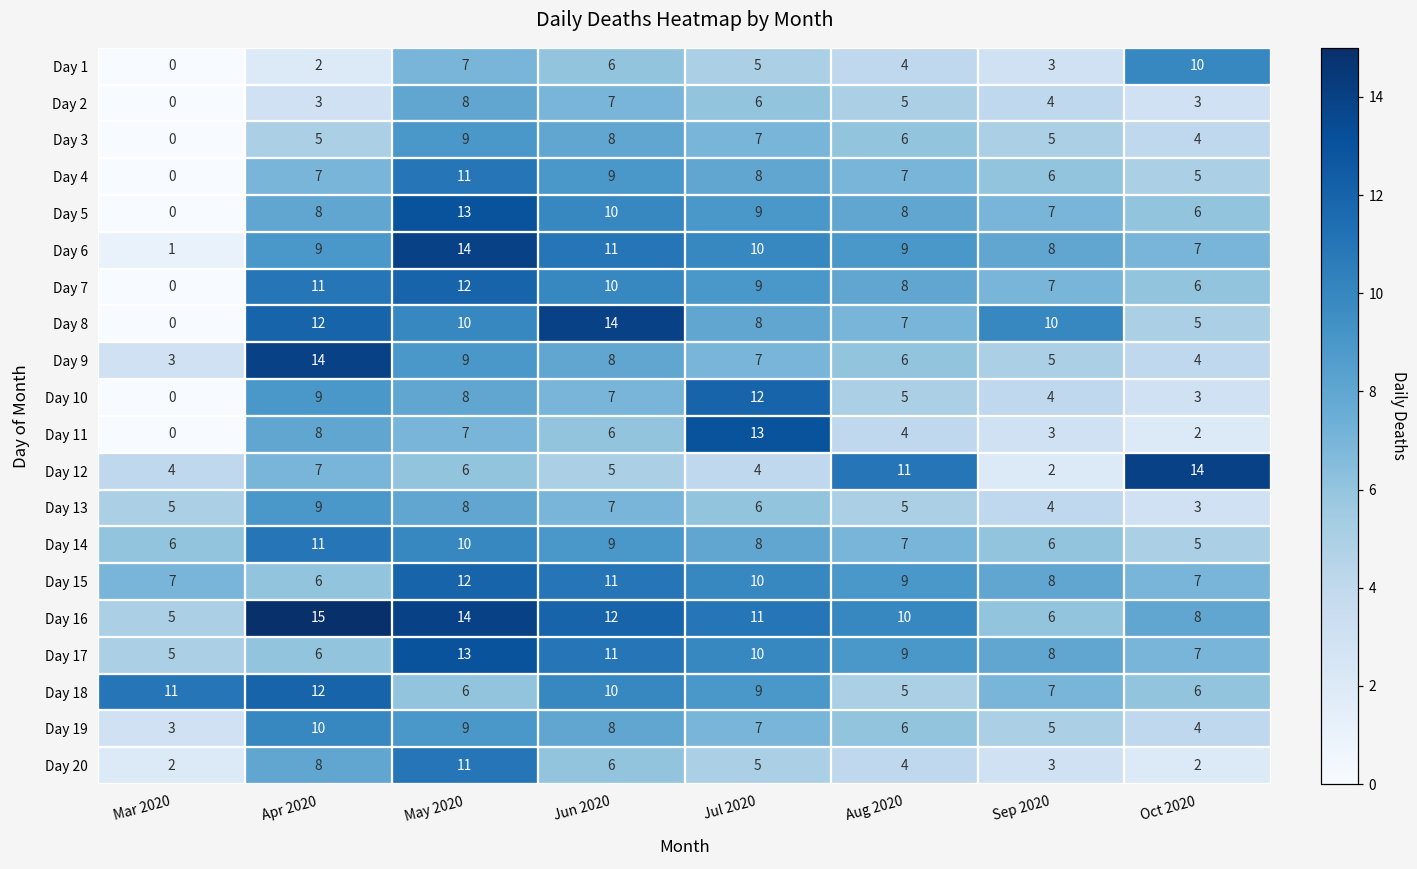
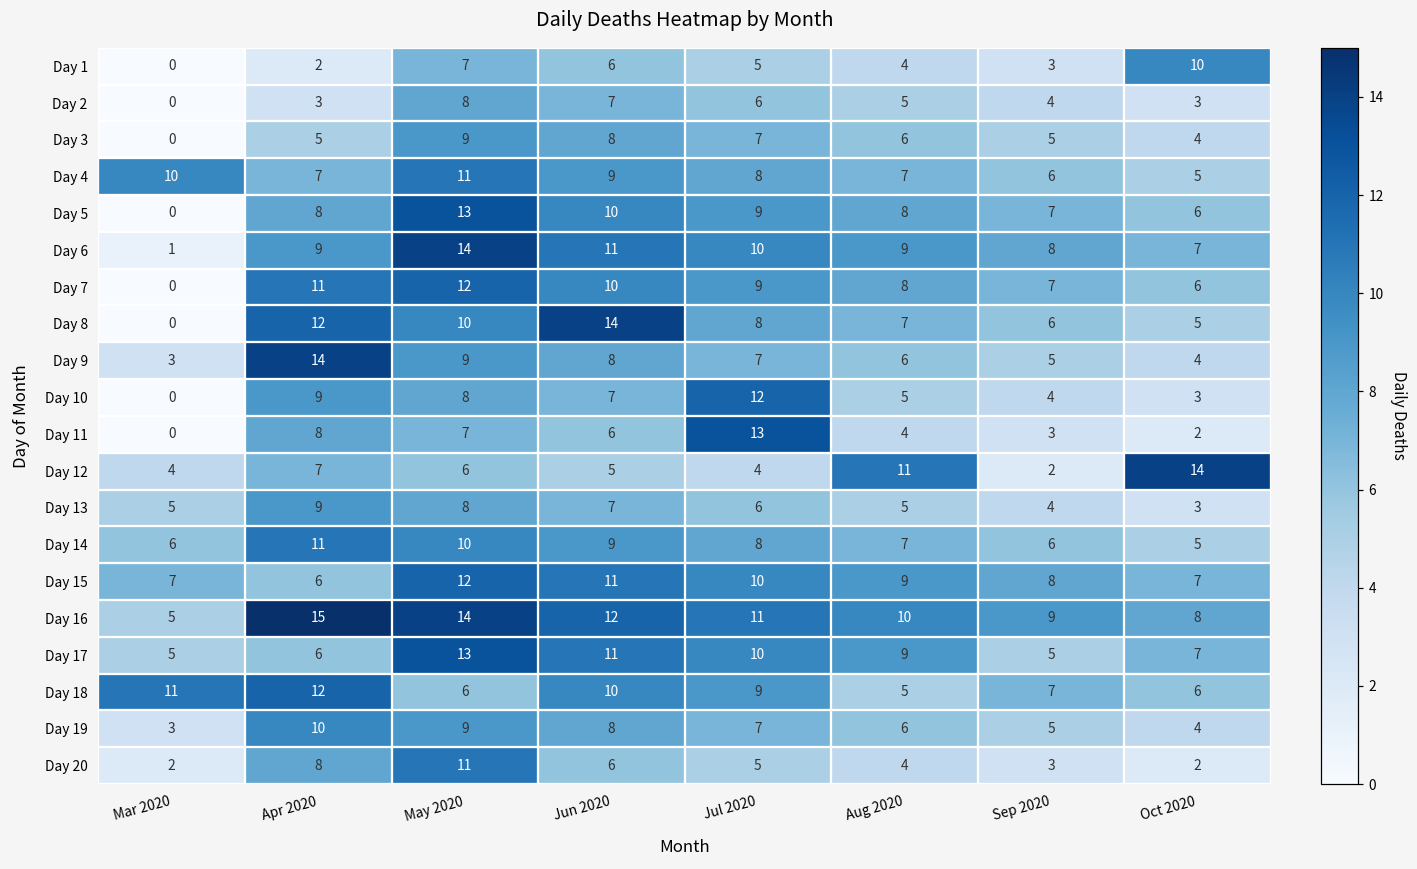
  {
    "Day 1": {
      "Mar 2020": 0,
      "Apr 2020": 2,
      "May 2020": 7,
      "Jun 2020": 6,
      "Jul 2020": 5,
      "Aug 2020": 4,
      "Sep 2020": 3,
      "Oct 2020": 10
    },
    "Day 2": {
      "Mar 2020": 0,
      "Apr 2020": 3,
      "May 2020": 8,
      "Jun 2020": 7,
      "Jul 2020": 6,
      "Aug 2020": 5,
      "Sep 2020": 4,
      "Oct 2020": 3
    },
    "Day 3": {
      "Mar 2020": 0,
      "Apr 2020": 5,
      "May 2020": 9,
      "Jun 2020": 8,
      "Jul 2020": 7,
      "Aug 2020": 6,
      "Sep 2020": 5,
      "Oct 2020": 4
    },
    "Day 4": {
-     "Mar 2020": 0,
+     "Mar 2020": 10,
      "Apr 2020": 7,
      "May 2020": 11,
      "Jun 2020": 9,
      "Jul 2020": 8,
      "Aug 2020": 7,
      "Sep 2020": 6,
      "Oct 2020": 5
    },
    "Day 5": {
      "Mar 2020": 0,
      "Apr 2020": 8,
      "May 2020": 13,
      "Jun 2020": 10,
      "Jul 2020": 9,
      "Aug 2020": 8,
      "Sep 2020": 7,
      "Oct 2020": 6
    },
    "Day 6": {
      "Mar 2020": 1,
      "Apr 2020": 9,
      "May 2020": 14,
      "Jun 2020": 11,
      "Jul 2020": 10,
      "Aug 2020": 9,
      "Sep 2020": 8,
      "Oct 2020": 7
    },
    "Day 7": {
      "Mar 2020": 0,
      "Apr 2020": 11,
      "May 2020": 12,
      "Jun 2020": 10,
      "Jul 2020": 9,
      "Aug 2020": 8,
      "Sep 2020": 7,
      "Oct 2020": 6
    },
    "Day 8": {
      "Mar 2020": 0,
      "Apr 2020": 12,
      "May 2020": 10,
      "Jun 2020": 14,
      "Jul 2020": 8,
      "Aug 2020": 7,
-     "Sep 2020": 10,
+     "Sep 2020": 6,
      "Oct 2020": 5
    },
    "Day 9": {
      "Mar 2020": 3,
      "Apr 2020": 14,
      "May 2020": 9,
      "Jun 2020": 8,
      "Jul 2020": 7,
      "Aug 2020": 6,
      "Sep 2020": 5,
      "Oct 2020": 4
    },
    "Day 10": {
      "Mar 2020": 0,
      "Apr 2020": 9,
      "May 2020": 8,
      "Jun 2020": 7,
      "Jul 2020": 12,
      "Aug 2020": 5,
      "Sep 2020": 4,
      "Oct 2020": 3
    },
    "Day 11": {
      "Mar 2020": 0,
      "Apr 2020": 8,
      "May 2020": 7,
      "Jun 2020": 6,
      "Jul 2020": 13,
      "Aug 2020": 4,
      "Sep 2020": 3,
      "Oct 2020": 2
    },
    "Day 12": {
      "Mar 2020": 4,
      "Apr 2020": 7,
      "May 2020": 6,
      "Jun 2020": 5,
      "Jul 2020": 4,
      "Aug 2020": 11,
      "Sep 2020": 2,
      "Oct 2020": 14
    },
    "Day 13": {
      "Mar 2020": 5,
      "Apr 2020": 9,
      "May 2020": 8,
      "Jun 2020": 7,
      "Jul 2020": 6,
      "Aug 2020": 5,
      "Sep 2020": 4,
      "Oct 2020": 3
    },
    "Day 14": {
      "Mar 2020": 6,
      "Apr 2020": 11,
      "May 2020": 10,
      "Jun 2020": 9,
      "Jul 2020": 8,
      "Aug 2020": 7,
      "Sep 2020": 6,
      "Oct 2020": 5
    },
    "Day 15": {
      "Mar 2020": 7,
      "Apr 2020": 6,
      "May 2020": 12,
      "Jun 2020": 11,
      "Jul 2020": 10,
      "Aug 2020": 9,
      "Sep 2020": 8,
      "Oct 2020": 7
    },
    "Day 16": {
      "Mar 2020": 5,
      "Apr 2020": 15,
      "May 2020": 14,
      "Jun 2020": 12,
      "Jul 2020": 11,
      "Aug 2020": 10,
-     "Sep 2020": 6,
+     "Sep 2020": 9,
      "Oct 2020": 8
    },
    "Day 17": {
      "Mar 2020": 5,
      "Apr 2020": 6,
      "May 2020": 13,
      "Jun 2020": 11,
      "Jul 2020": 10,
      "Aug 2020": 9,
-     "Sep 2020": 8,
+     "Sep 2020": 5,
      "Oct 2020": 7
    },
    "Day 18": {
      "Mar 2020": 11,
      "Apr 2020": 12,
      "May 2020": 6,
      "Jun 2020": 10,
      "Jul 2020": 9,
      "Aug 2020": 5,
      "Sep 2020": 7,
      "Oct 2020": 6
    },
    "Day 19": {
      "Mar 2020": 3,
      "Apr 2020": 10,
      "May 2020": 9,
      "Jun 2020": 8,
      "Jul 2020": 7,
      "Aug 2020": 6,
      "Sep 2020": 5,
      "Oct 2020": 4
    },
    "Day 20": {
      "Mar 2020": 2,
      "Apr 2020": 8,
      "May 2020": 11,
      "Jun 2020": 6,
      "Jul 2020": 5,
      "Aug 2020": 4,
      "Sep 2020": 3,
      "Oct 2020": 2
    }
  }
